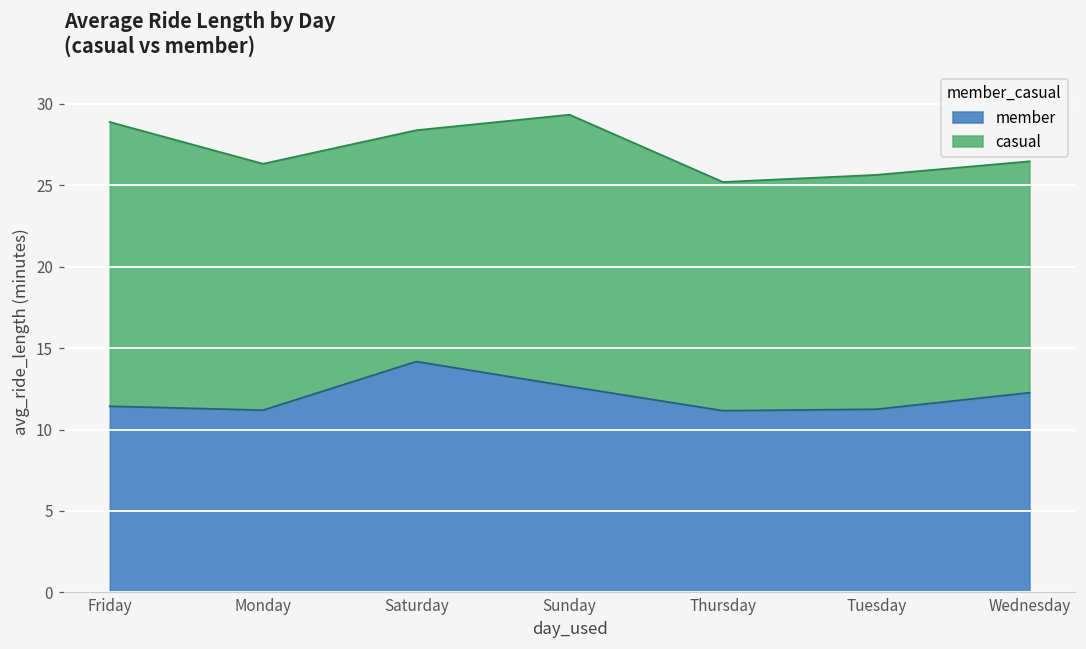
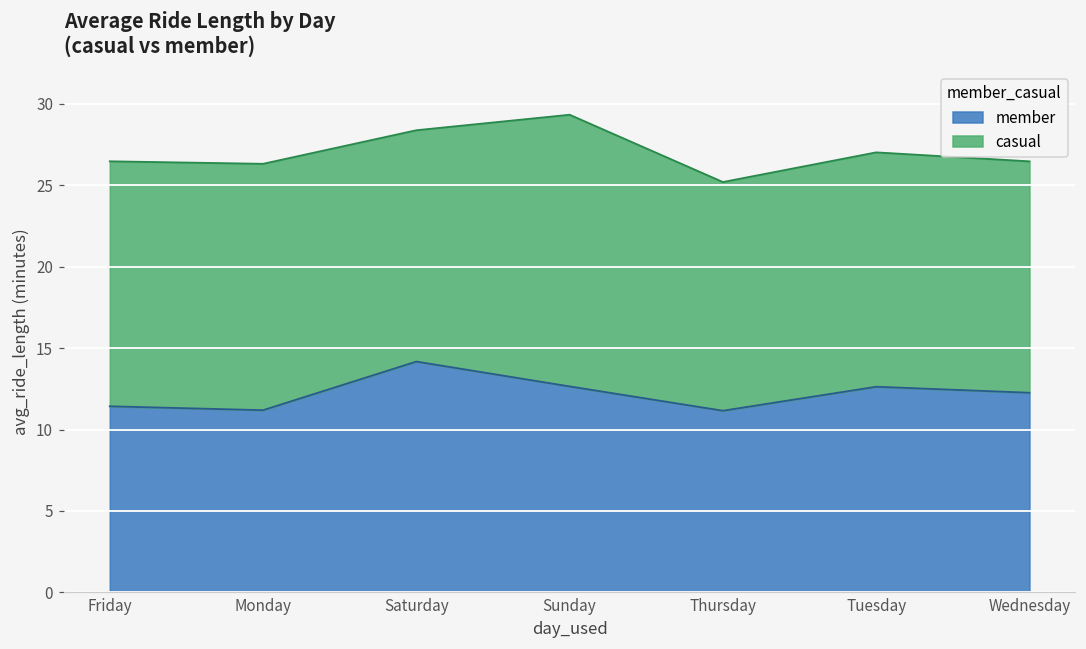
  {
    "member": {
      "Friday": 11.4,
      "Monday": 11.2,
      "Saturday": 14.2,
      "Sunday": 12.6,
      "Thursday": 11.2,
-     "Tuesday": 11.2,
+     "Tuesday": 12.6,
      "Wednesday": 12.3
    },
    "casual": {
-     "Friday": 17.4,
+     "Friday": 15.0,
      "Monday": 15.1,
      "Saturday": 14.2,
      "Sunday": 16.7,
      "Thursday": 14.0,
      "Tuesday": 14.4,
      "Wednesday": 14.2
    }
  }
